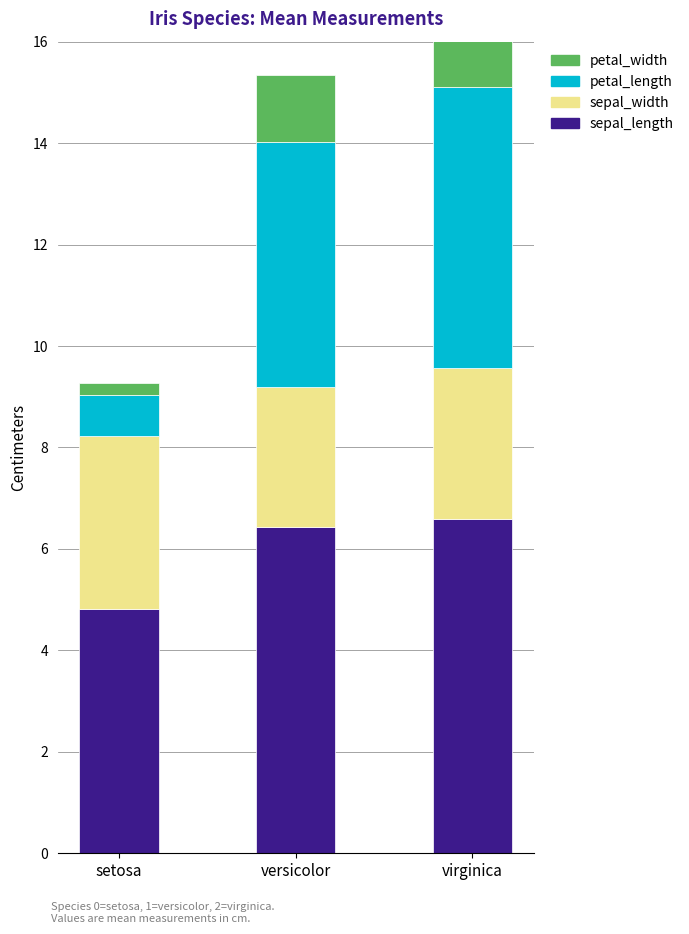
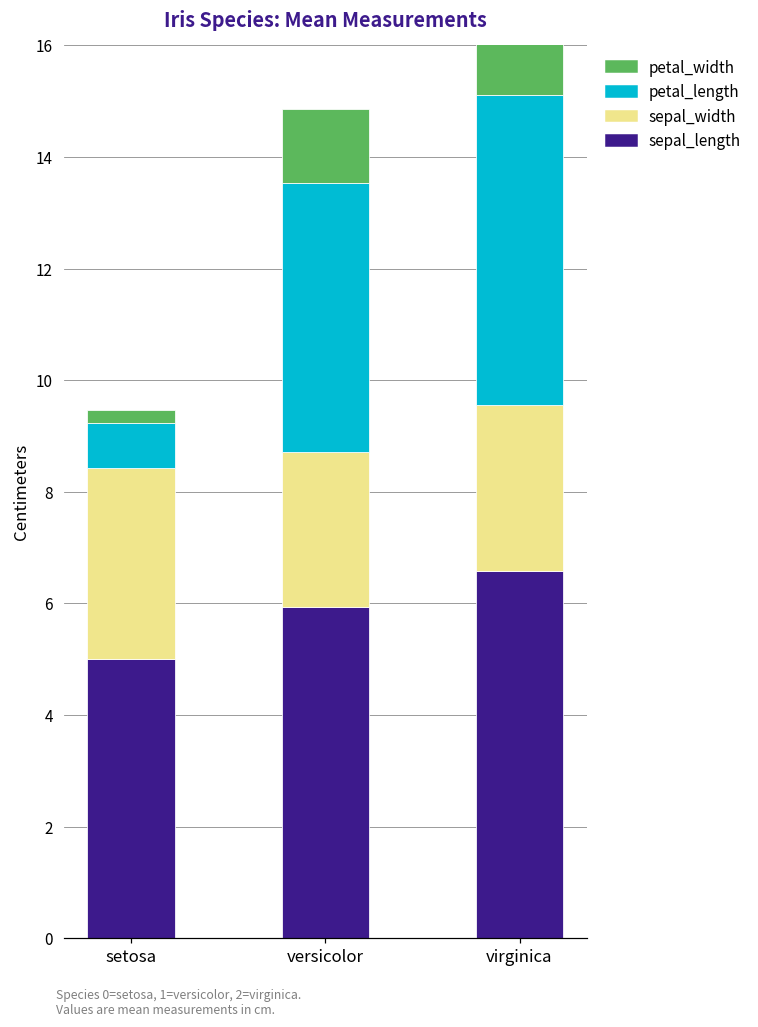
  {
    "sepal_length": {
-     "setosa": 4.8,
-     "versicolor": 6.4,
+     "setosa": 5.0,
+     "versicolor": 5.9,
      "virginica": 6.6
    },
    "sepal_width": {
      "setosa": 3.4,
      "versicolor": 2.8,
      "virginica": 3.0
    },
    "petal_length": {
      "setosa": 0.8,
      "versicolor": 4.8,
      "virginica": 5.6
    },
    "petal_width": {
      "setosa": 0.2,
      "versicolor": 1.3
    }
  }
